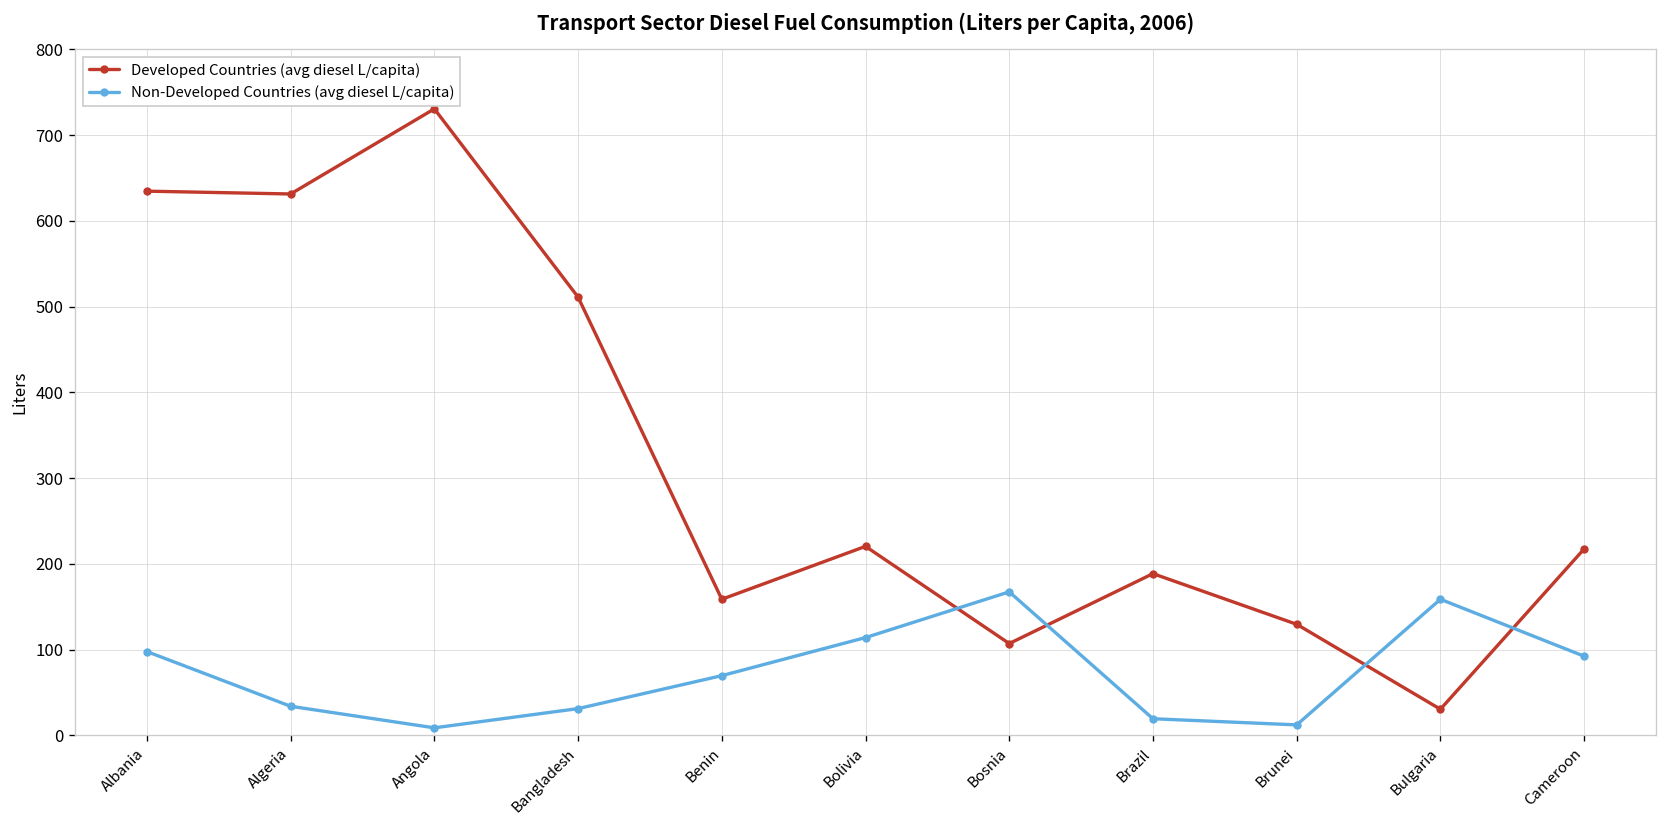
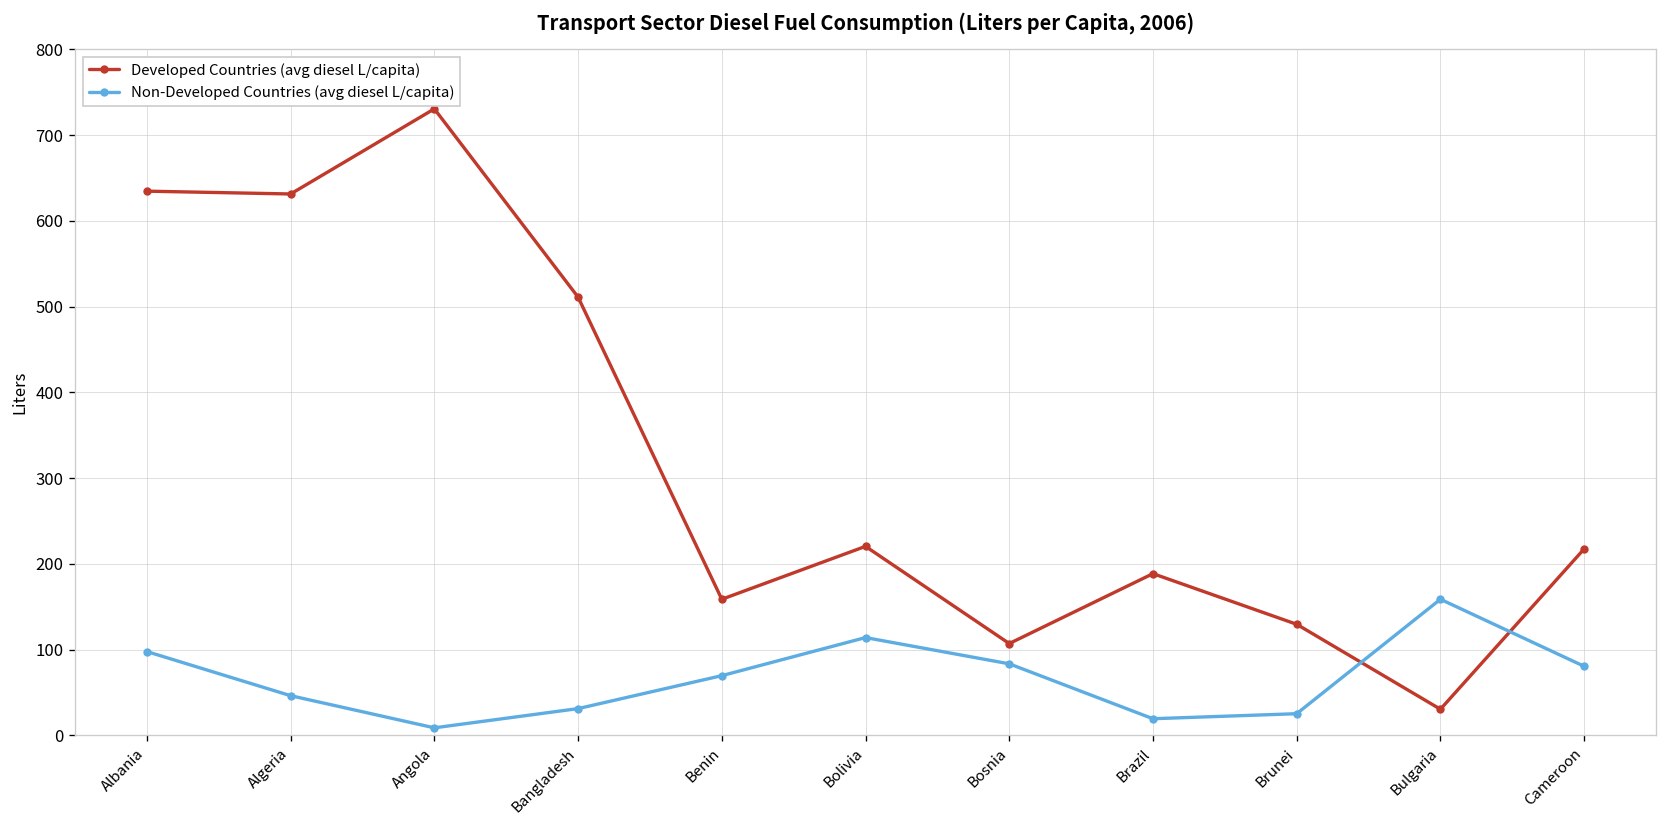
  {
    "Developed Countries (avg diesel L/capita)": {
      "Albania": 630,
      "Algeria": 630,
      "Angola": 730,
      "Bangladesh": 510,
      "Benin": 160,
      "Bolivia": 220,
      "Bosnia": 110,
      "Brazil": 190,
      "Brunei": 130,
      "Bulgaria": 30,
      "Cameroon": 220
    },
    "Non-Developed Countries (avg diesel L/capita)": {
      "Albania": 100,
-     "Algeria": 30,
+     "Algeria": 50,
      "Angola": 10,
      "Bangladesh": 30,
      "Benin": 70,
      "Bolivia": 110,
-     "Bosnia": 170,
+     "Bosnia": 80,
      "Brazil": 20,
-     "Brunei": 10,
+     "Brunei": 30,
      "Bulgaria": 160,
-     "Cameroon": 90
+     "Cameroon": 80
    }
  }
